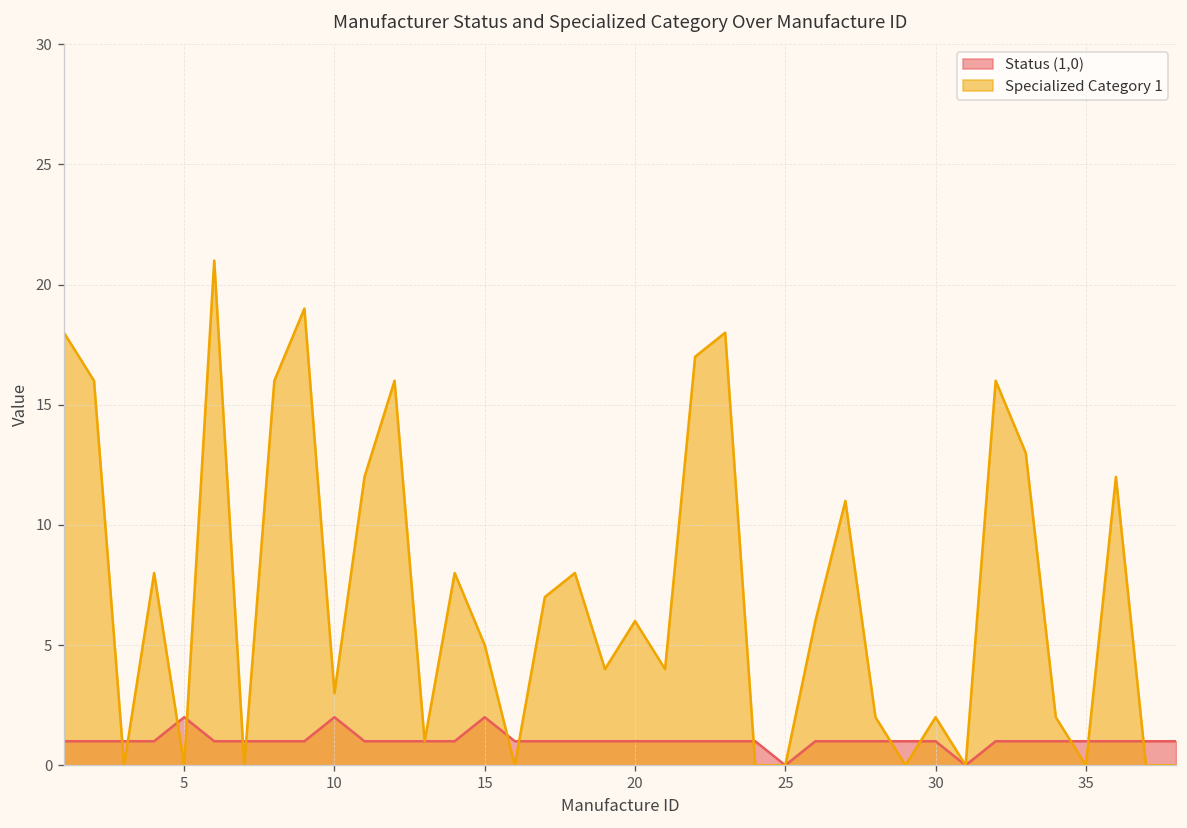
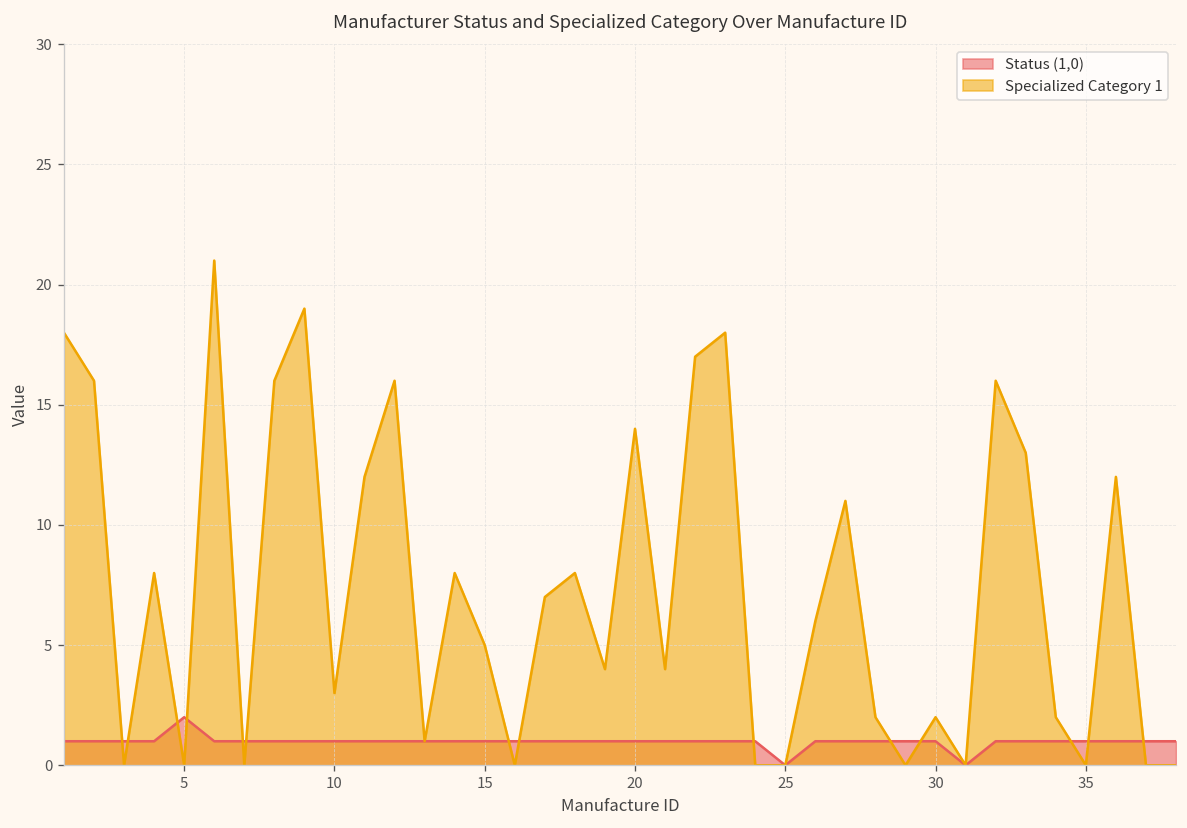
  {
    "Status (1,0)": {
      "5": 2,
-     "10": 2,
-     "15": 2,
+     "10": 1,
+     "15": 1,
      "20": 1,
      "30": 1,
      "35": 1
    },
    "Specialized Category 1": {
      "5": 0,
      "10": 3,
      "15": 5,
-     "20": 6,
+     "20": 14,
      "30": 2,
      "35": 0
    }
  }
